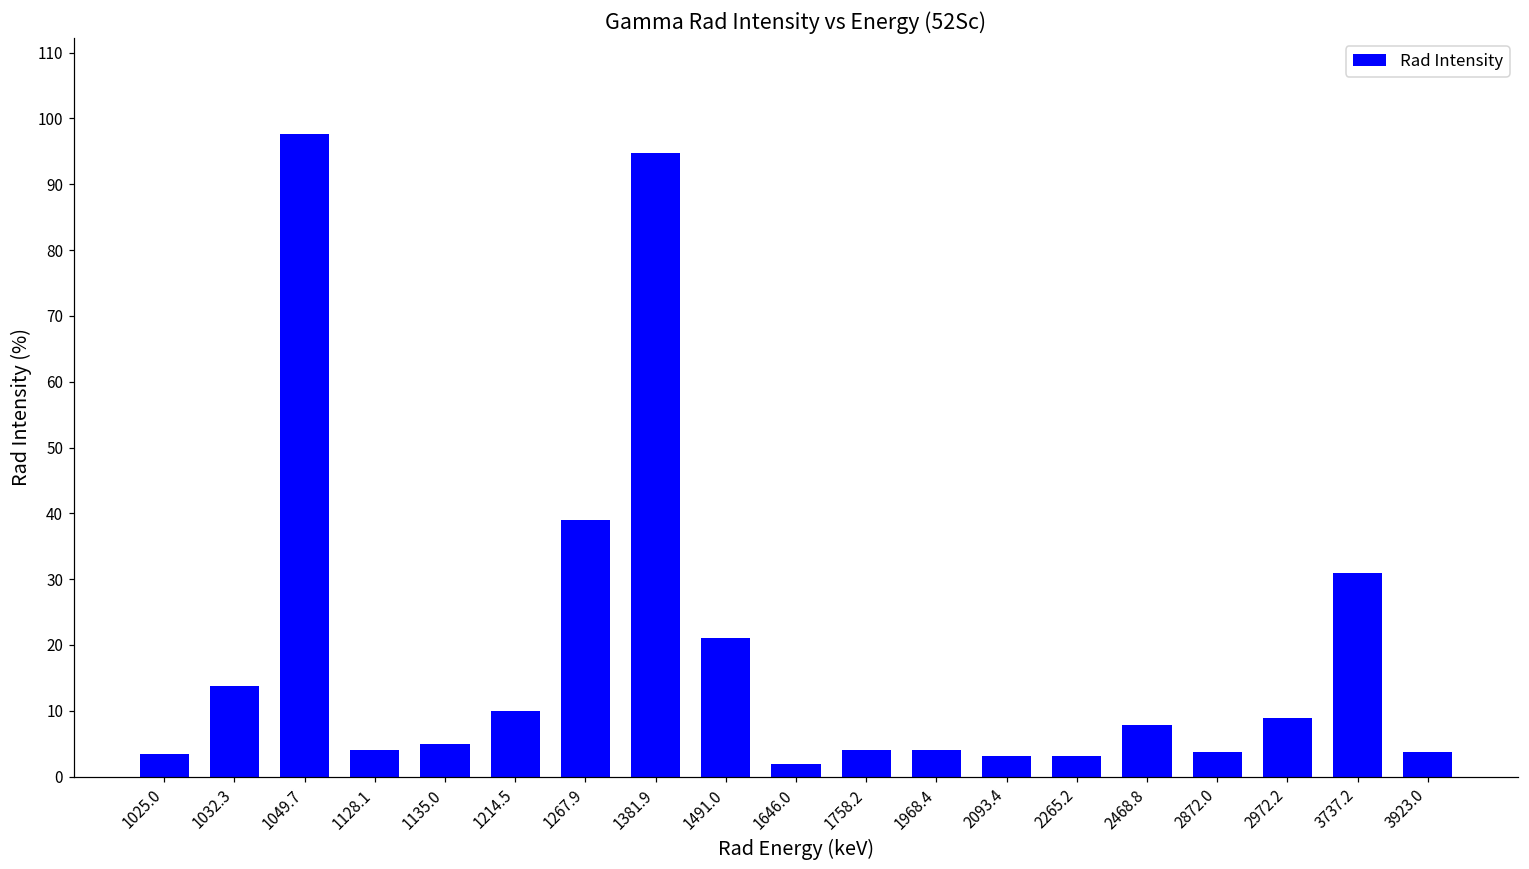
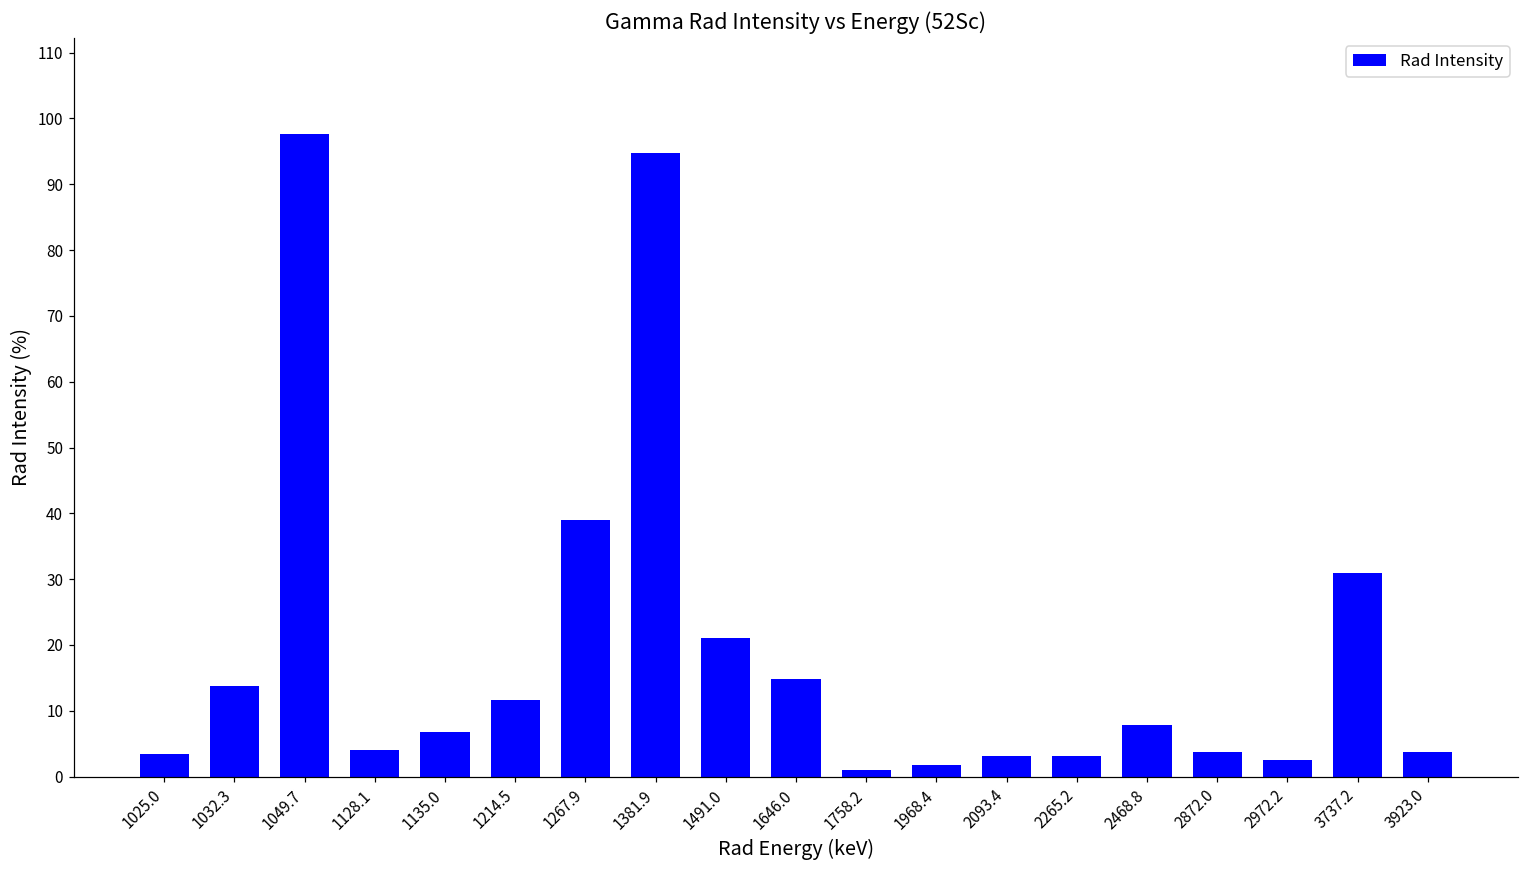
  {
    "1025.0": 3,
    "1032.3": 14,
    "1049.7": 98,
    "1128.1": 4,
-   "1135.0": 5,
-   "1214.5": 10,
+   "1135.0": 7,
+   "1214.5": 12,
    "1267.9": 39,
    "1381.9": 95,
    "1491.0": 21,
-   "1646.0": 2,
-   "1758.2": 4,
-   "1968.4": 4,
+   "1646.0": 15,
+   "1758.2": 1,
+   "1968.4": 2,
    "2093.4": 3,
    "2265.2": 3,
    "2468.8": 8,
    "2872.0": 4,
-   "2972.2": 9,
+   "2972.2": 3,
    "3737.2": 31,
    "3923.0": 4
  }
